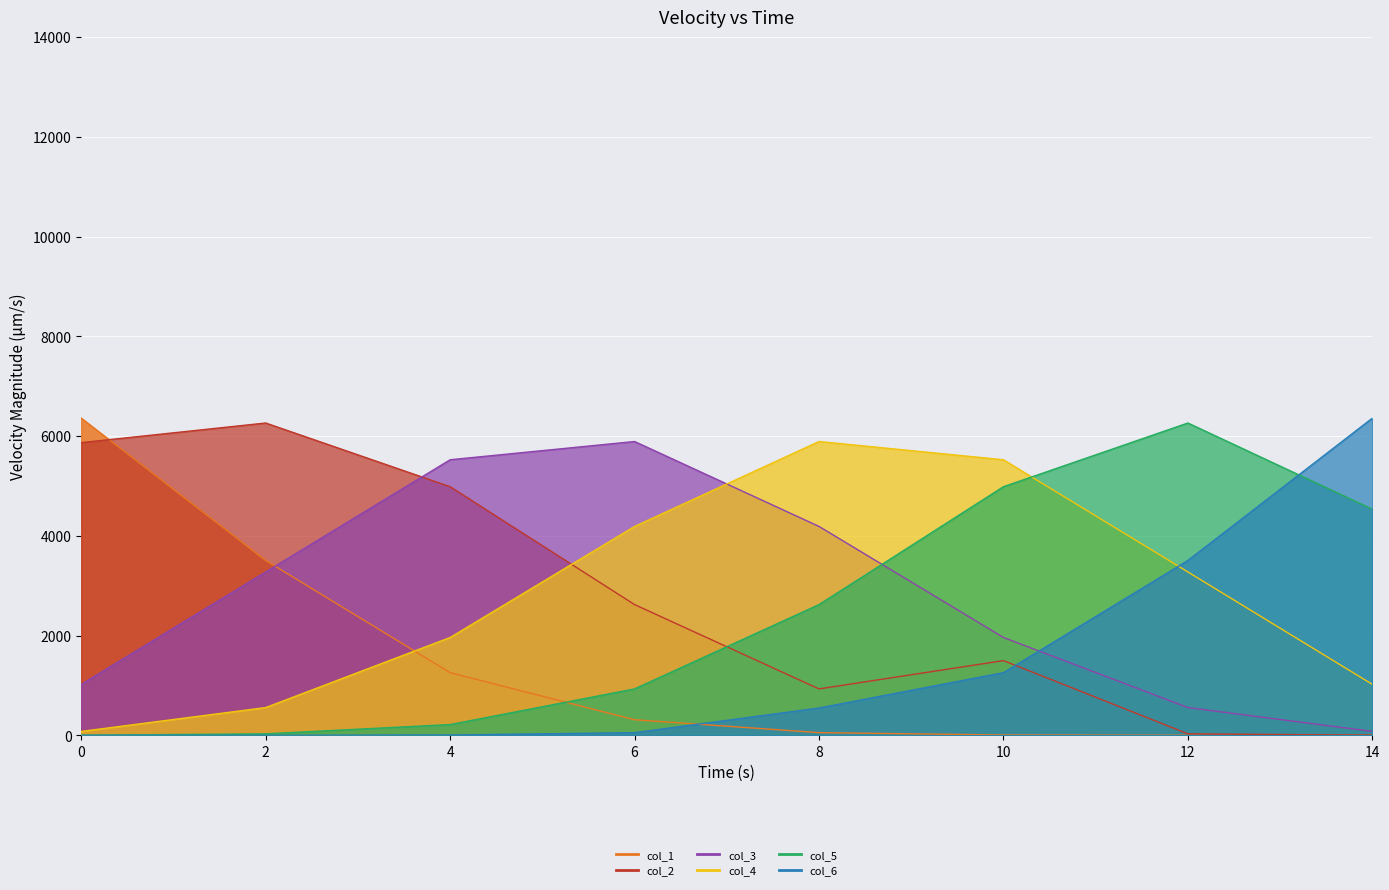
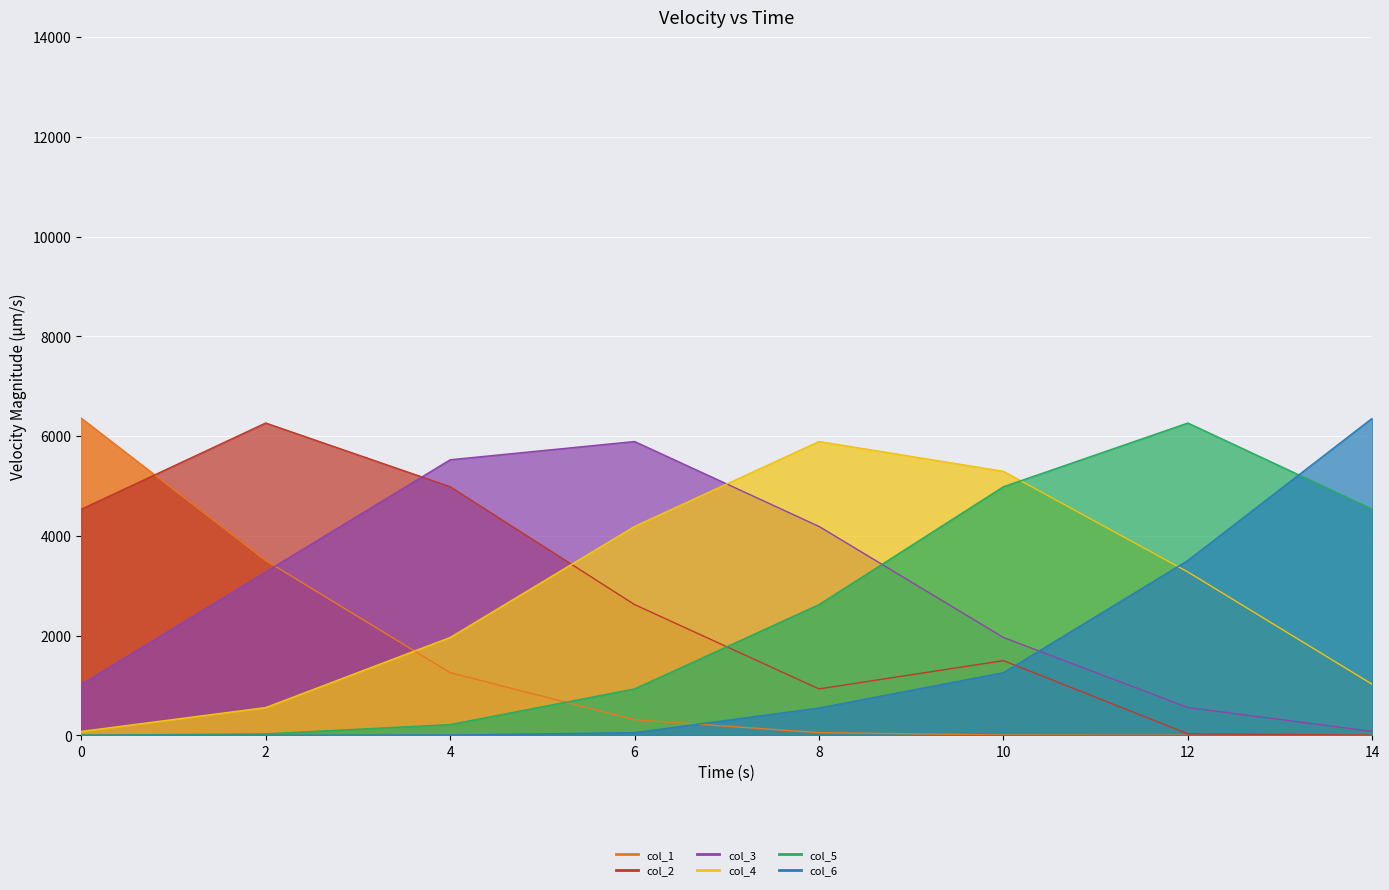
  {
    "col_1": {
      "0": 6400,
      "2": 3500,
      "4": 1300,
      "6": 300,
      "8": 100,
      "10": 0
    },
    "col_2": {
-     "0": 5900,
+     "0": 4500,
      "2": 6300,
      "4": 5000,
      "6": 2600,
      "8": 900,
      "10": 1500
    },
    "col_3": {
      "0": 1000,
      "2": 3300,
      "4": 5500,
      "6": 5900,
      "8": 4200,
      "10": 2000,
      "12": 600,
      "14": 100
    },
    "col_4": {
      "0": 100,
      "2": 600,
      "4": 2000,
      "6": 4200,
      "8": 5900,
-     "10": 5500,
+     "10": 5300,
      "12": 3300,
      "14": 1000
    },
    "col_5": {
      "4": 200,
      "6": 900,
      "8": 2600,
      "10": 5000,
      "12": 6300,
      "14": 4500
    },
    "col_6": {
      "4": 0,
      "6": 100,
      "8": 500,
      "10": 1300,
      "12": 3500,
      "14": 6400
    }
  }
